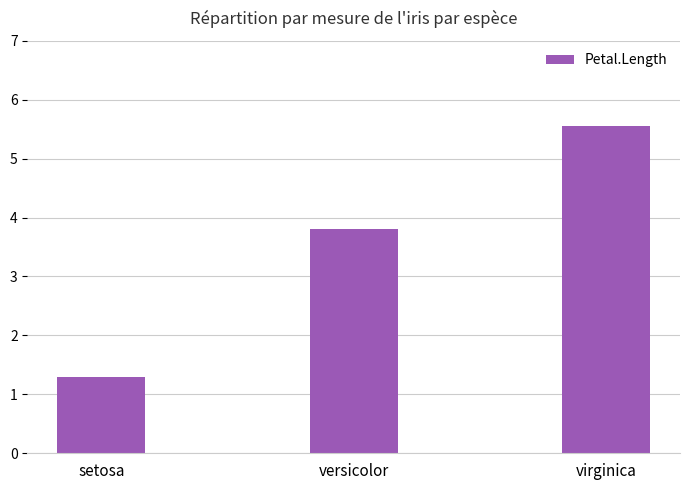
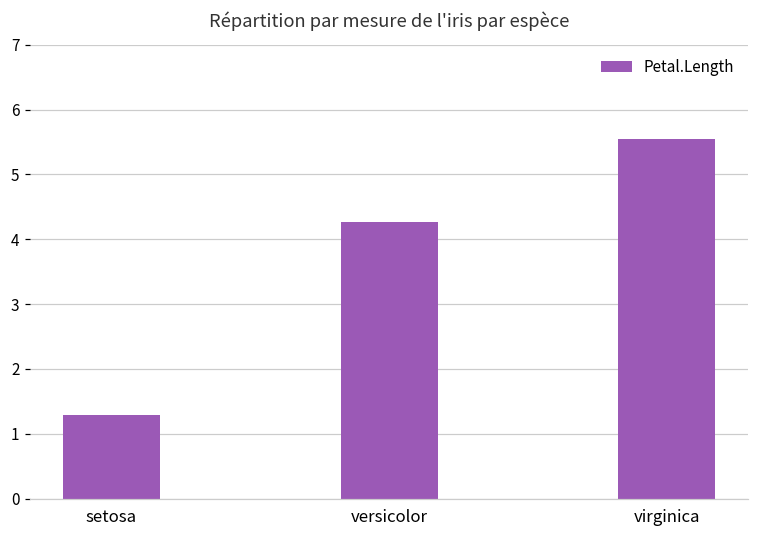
  {
    "setosa": 1.3,
-   "versicolor": 3.8,
+   "versicolor": 4.3,
    "virginica": 5.6
  }
